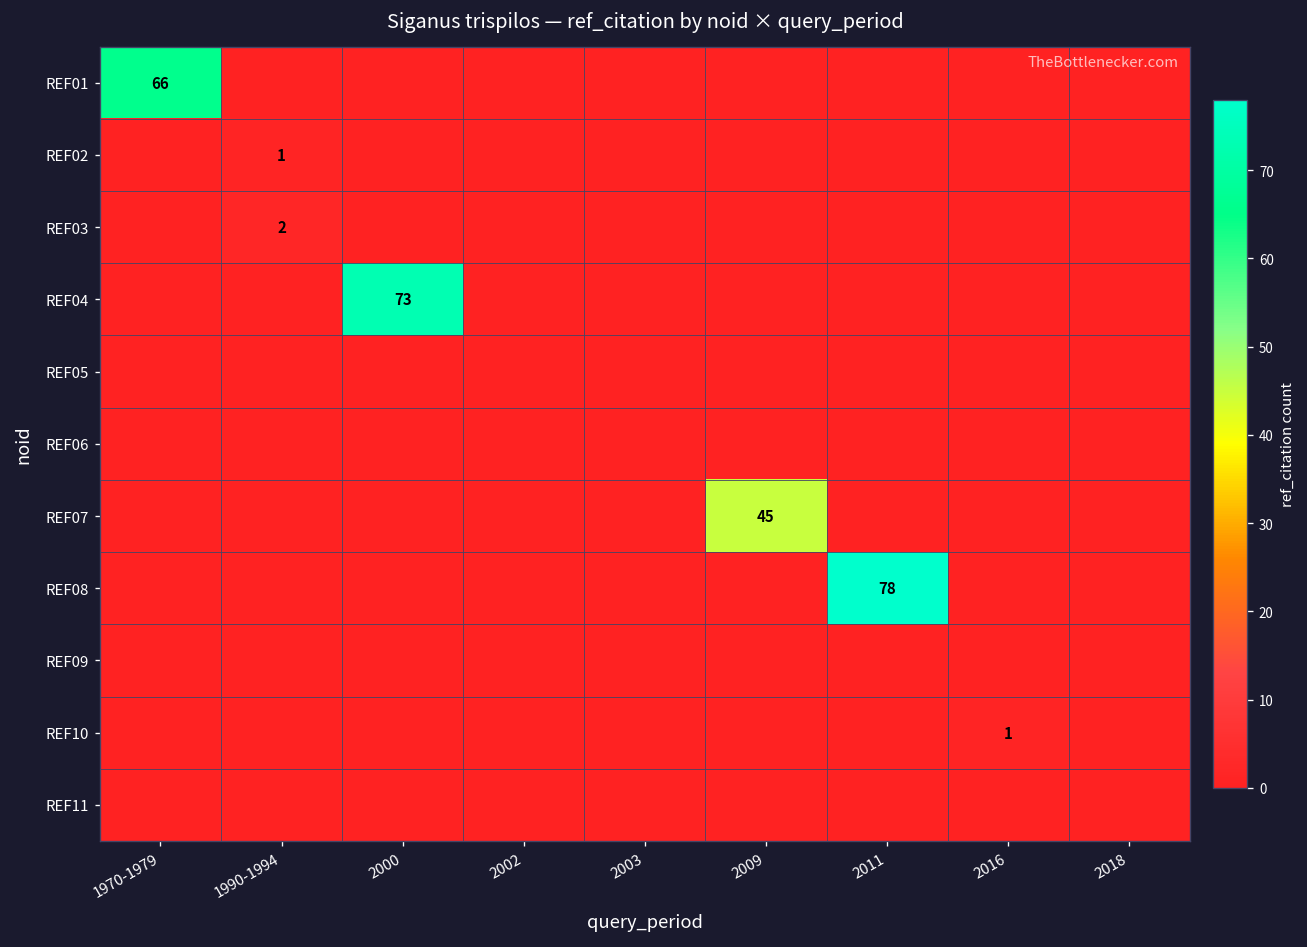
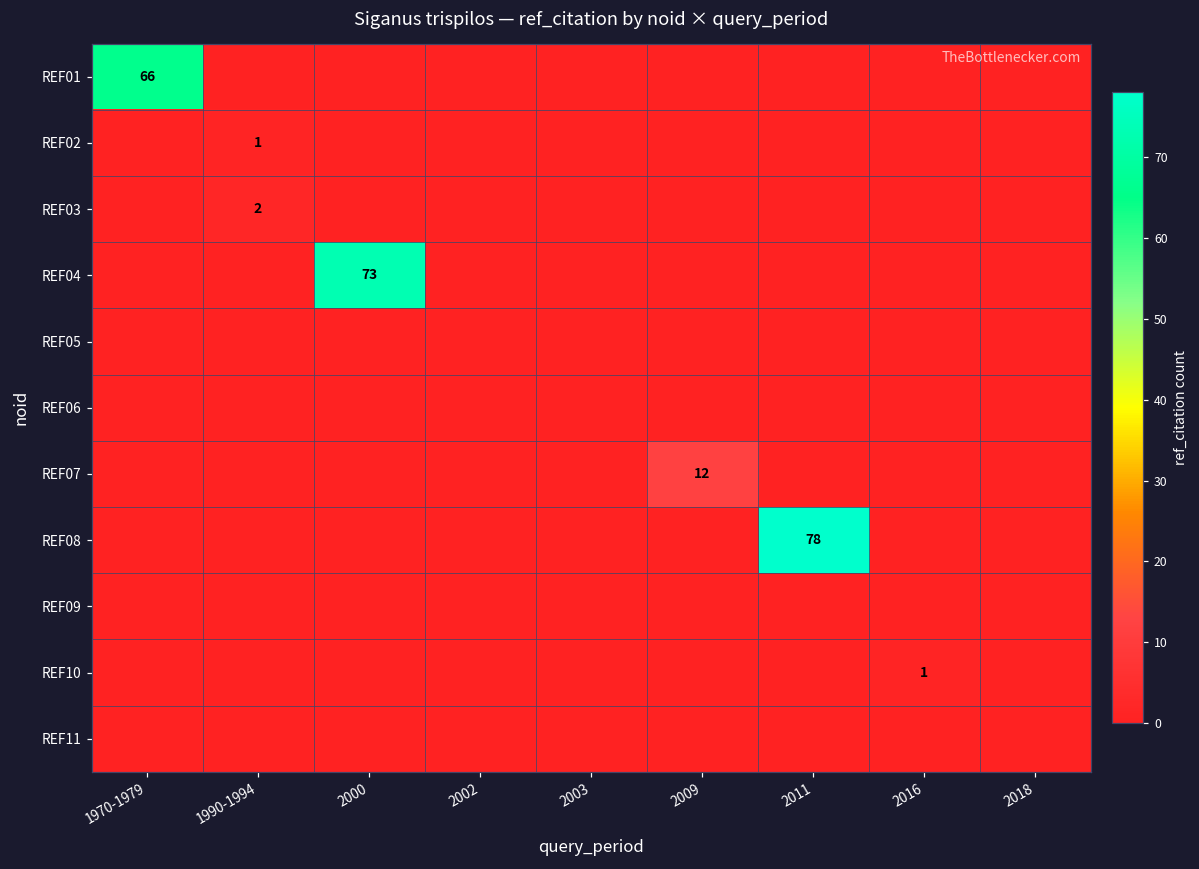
  {
    "REF01": {
      "1970-1979": 66
    },
    "REF02": {
      "1990-1994": 1
    },
    "REF03": {
      "1990-1994": 2
    },
    "REF04": {
      "2000": 73
    },
    "REF07": {
-     "2009": 45
+     "2009": 12
    },
    "REF08": {
      "2011": 78
    },
    "REF10": {
      "2016": 1
    }
  }
